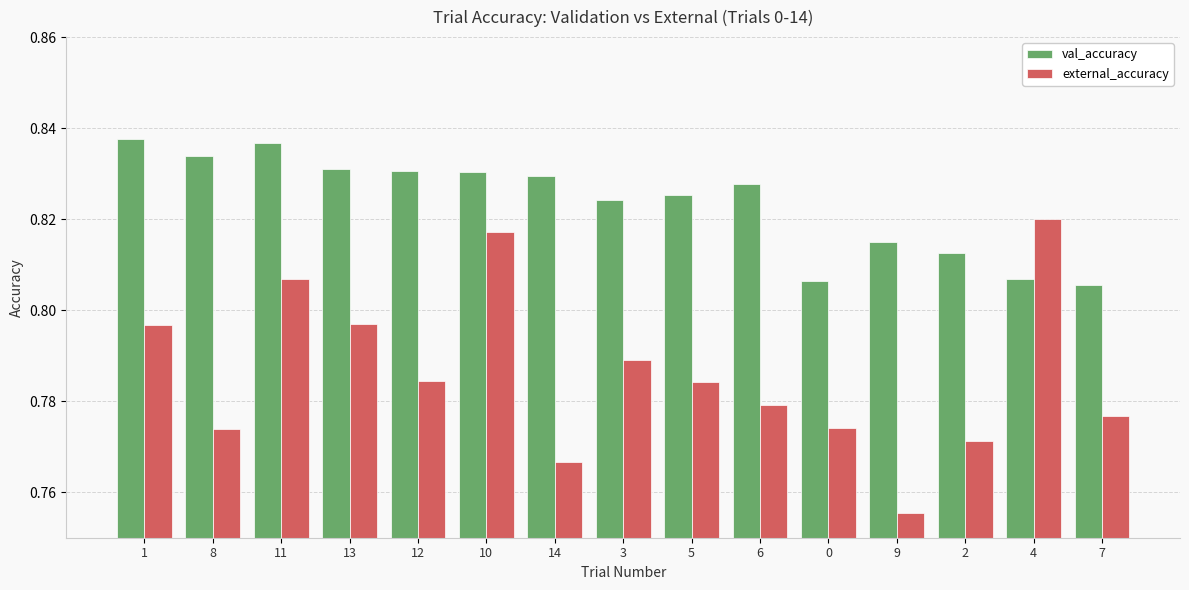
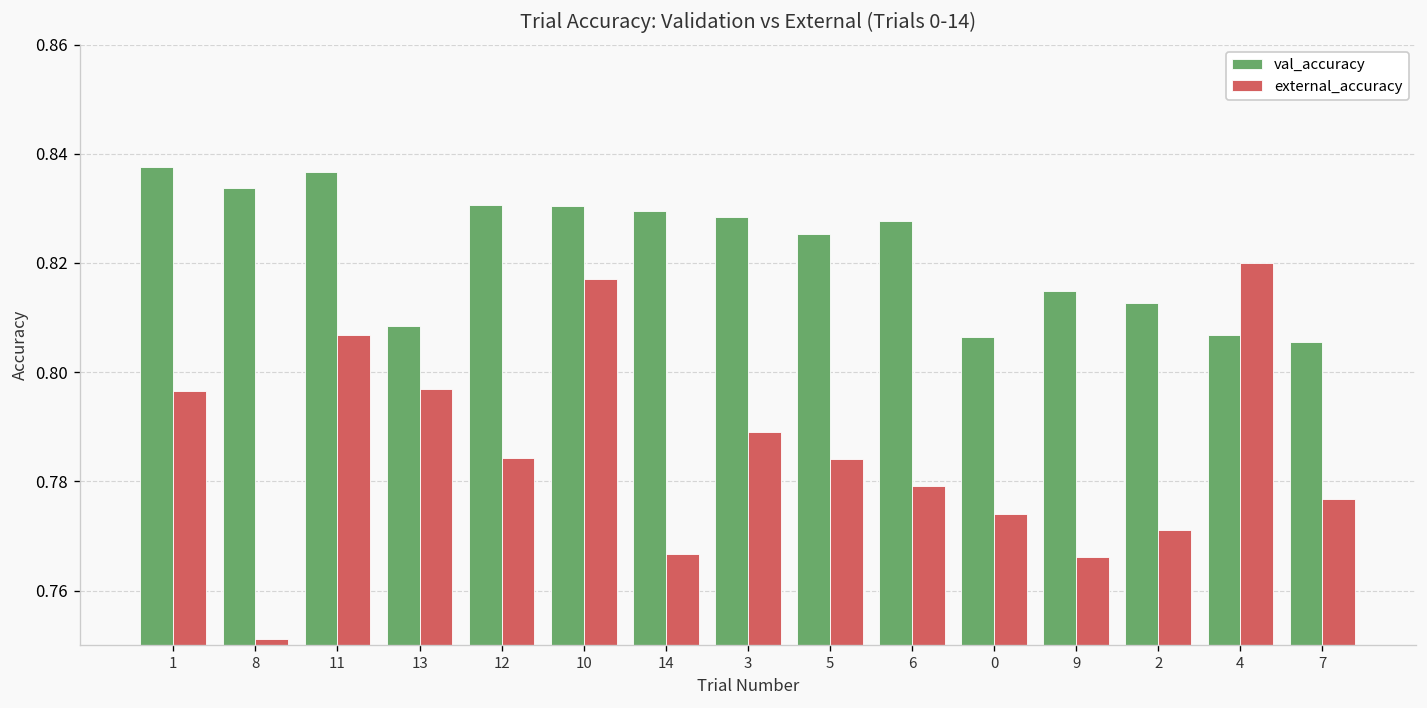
  {
    "val_accuracy": {
      "1": 0.838,
      "8": 0.834,
      "11": 0.837,
-     "13": 0.831,
+     "13": 0.808,
      "12": 0.831,
      "10": 0.830,
      "14": 0.829,
-     "3": 0.824,
+     "3": 0.828,
      "5": 0.825,
      "6": 0.828,
      "0": 0.806,
      "9": 0.815,
      "2": 0.813,
      "4": 0.807,
      "7": 0.806
    },
    "external_accuracy": {
      "1": 0.797,
-     "8": 0.774,
+     "8": 0.751,
      "11": 0.807,
      "13": 0.797,
      "12": 0.784,
      "10": 0.817,
      "14": 0.767,
      "3": 0.789,
      "5": 0.784,
      "6": 0.779,
      "0": 0.774,
-     "9": 0.755,
+     "9": 0.766,
      "2": 0.771,
      "4": 0.820,
      "7": 0.777
    }
  }
